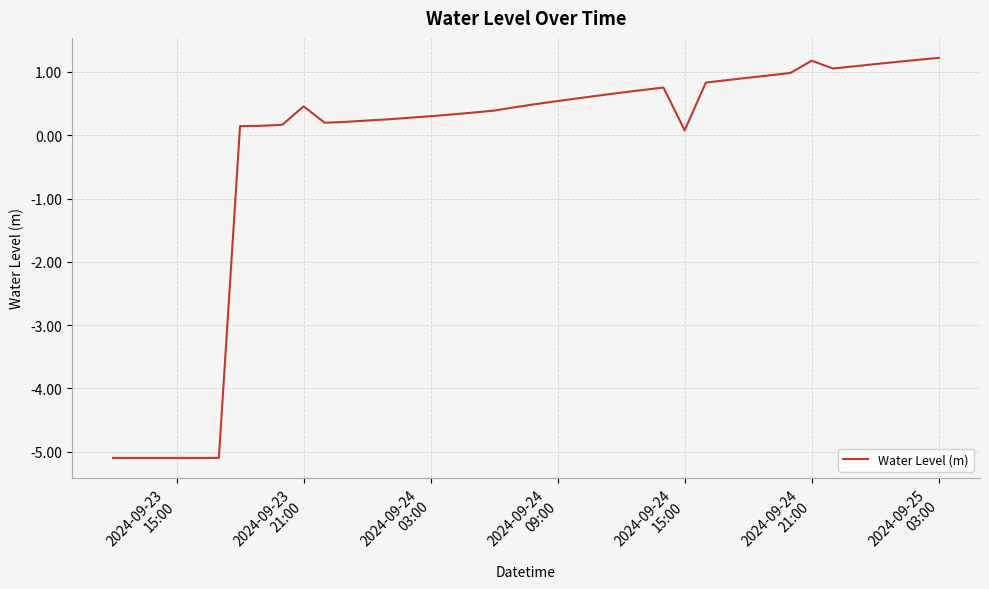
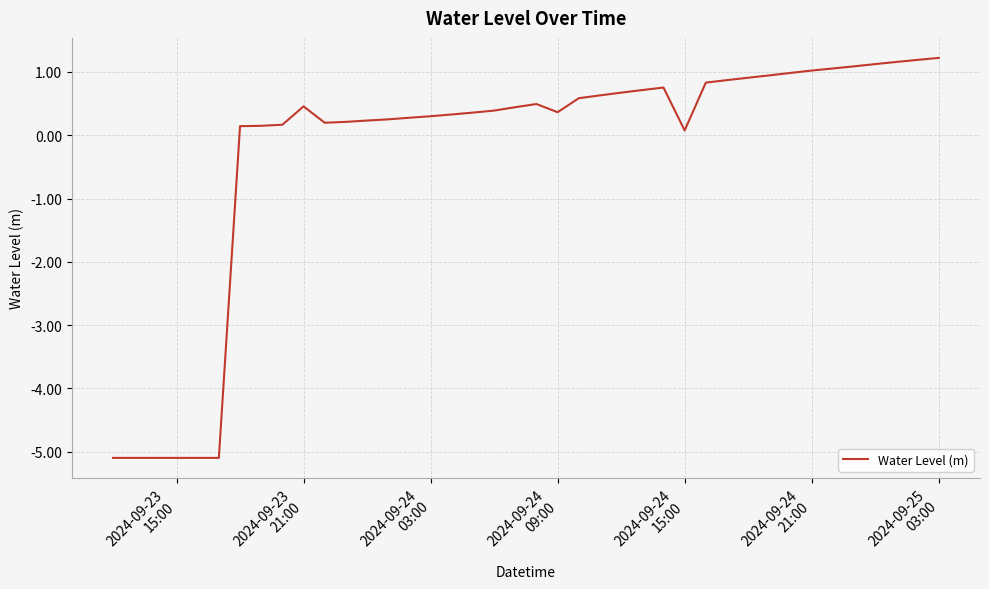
  {
    "2024-09-23 15:00": -5.1,
    "2024-09-23 21:00": 0.5,
    "2024-09-24 03:00": 0.3,
-   "2024-09-24 09:00": 0.5,
+   "2024-09-24 09:00": 0.4,
    "2024-09-24 15:00": 0.1,
-   "2024-09-24 21:00": 1.2,
+   "2024-09-24 21:00": 1.0,
    "2024-09-25 03:00": 1.2
  }
